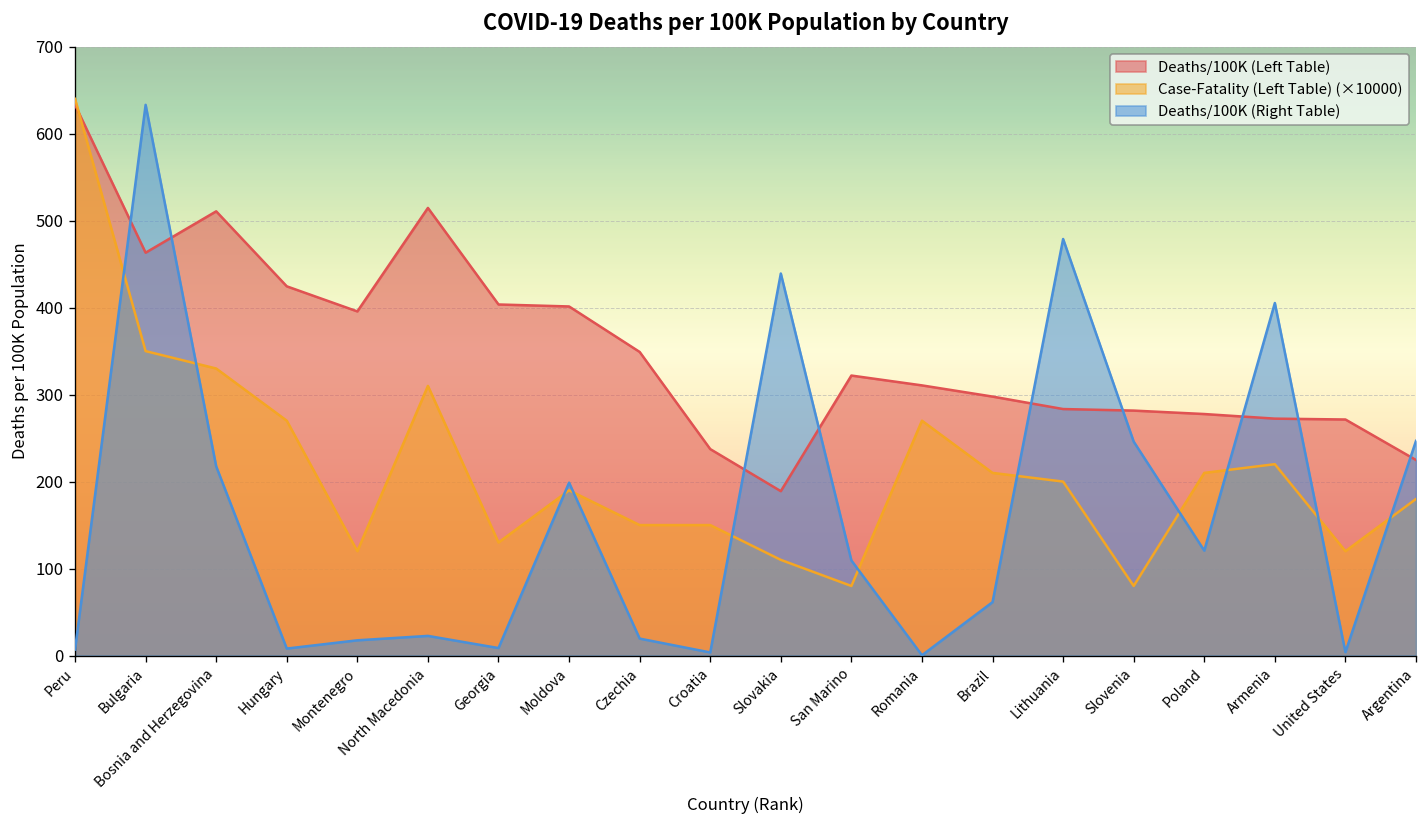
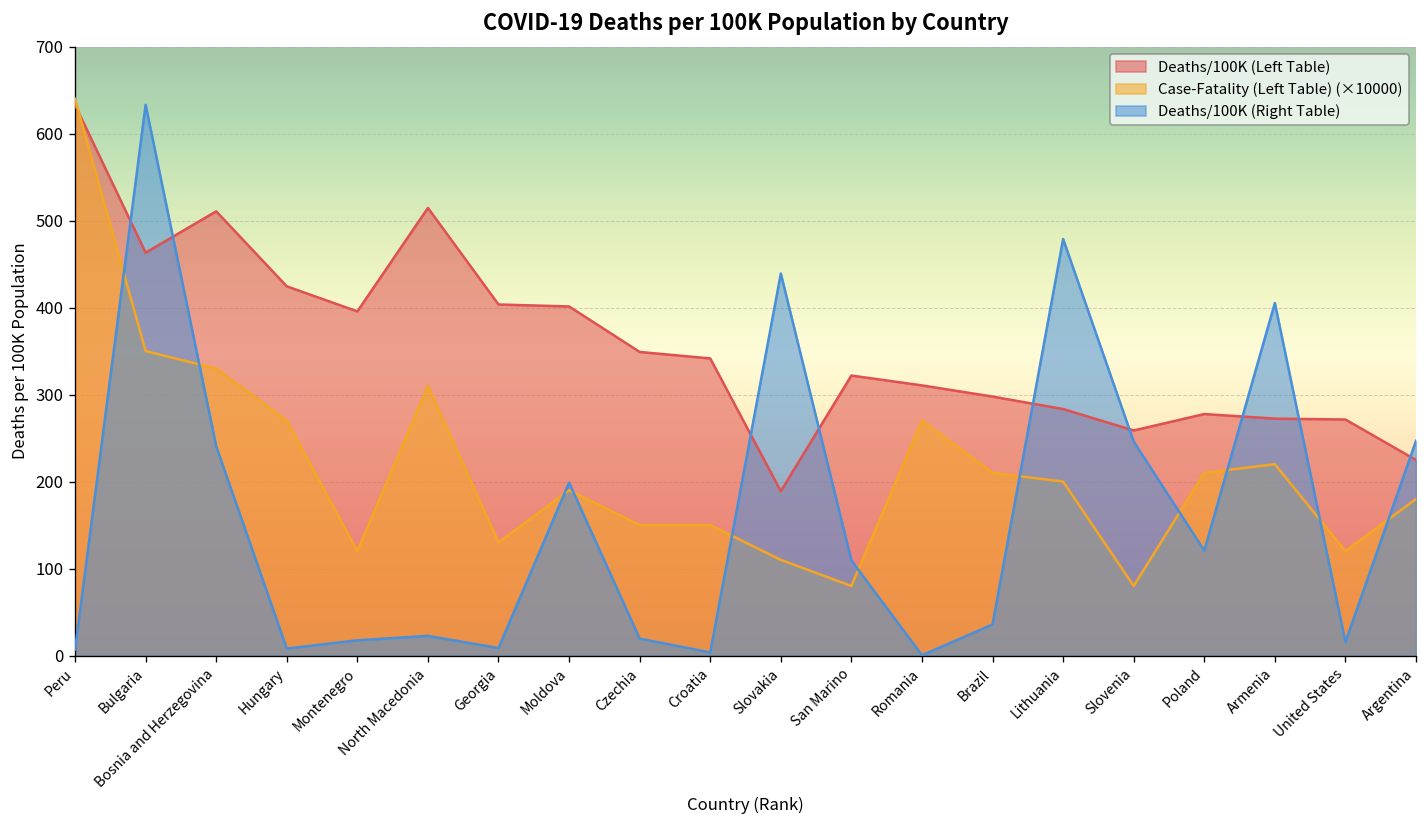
  {
    "Deaths/100K (Left Table)": {
      "Peru": 630,
      "Bulgaria": 460,
      "Bosnia and Herzegovina": 510,
      "Hungary": 420,
      "Montenegro": 400,
      "North Macedonia": 510,
      "Georgia": 400,
      "Moldova": 400,
      "Czechia": 350,
-     "Croatia": 240,
+     "Croatia": 340,
      "Slovakia": 190,
      "San Marino": 320,
      "Romania": 310,
      "Brazil": 300,
      "Lithuania": 280,
-     "Slovenia": 280,
+     "Slovenia": 260,
      "Poland": 280,
      "Armenia": 270,
      "United States": 270,
      "Argentina": 220
    },
    "Case-Fatality (Left Table) (×10000)": {
      "Peru": 640,
      "Bulgaria": 350,
      "Bosnia and Herzegovina": 330,
      "Hungary": 270,
      "Montenegro": 120,
      "North Macedonia": 310,
      "Georgia": 130,
      "Moldova": 190,
      "Czechia": 150,
      "Croatia": 150,
      "Slovakia": 110,
      "San Marino": 80,
      "Romania": 270,
      "Brazil": 210,
      "Lithuania": 200,
      "Slovenia": 80,
      "Poland": 210,
      "Armenia": 220,
      "United States": 120,
      "Argentina": 180
    },
    "Deaths/100K (Right Table)": {
      "Peru": 10,
      "Bulgaria": 630,
-     "Bosnia and Herzegovina": 220,
+     "Bosnia and Herzegovina": 240,
      "Hungary": 10,
      "Montenegro": 20,
      "North Macedonia": 20,
      "Georgia": 10,
      "Moldova": 200,
      "Czechia": 20,
      "Croatia": 0,
      "Slovakia": 440,
      "San Marino": 110,
      "Romania": 0,
-     "Brazil": 60,
+     "Brazil": 40,
      "Lithuania": 480,
      "Slovenia": 250,
      "Poland": 120,
      "Armenia": 410,
-     "United States": 0,
+     "United States": 20,
      "Argentina": 250
    }
  }
